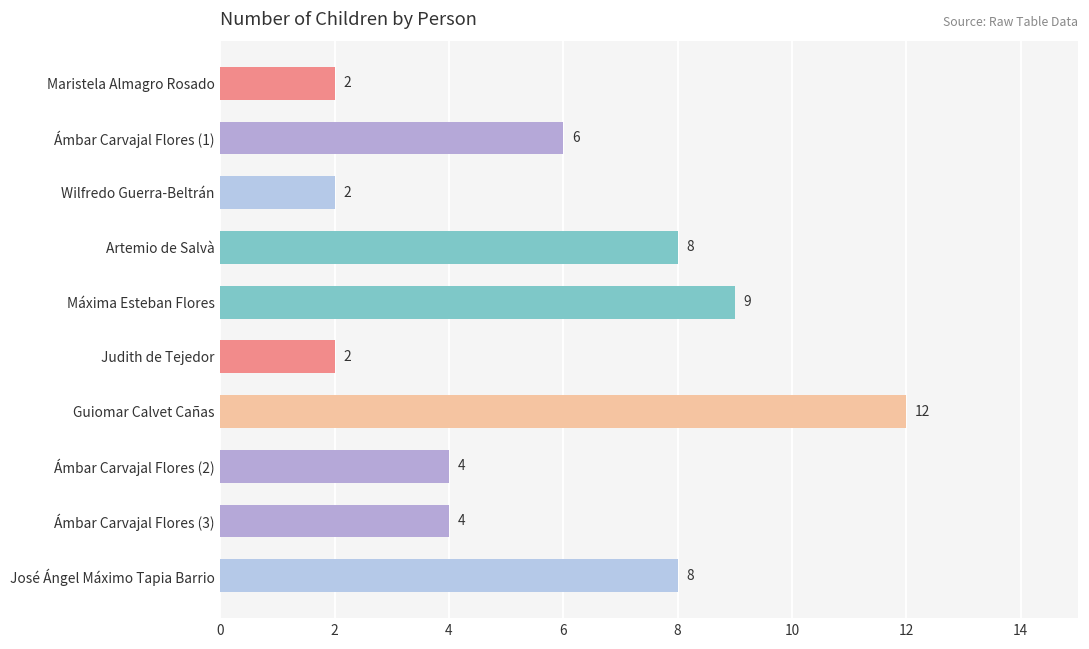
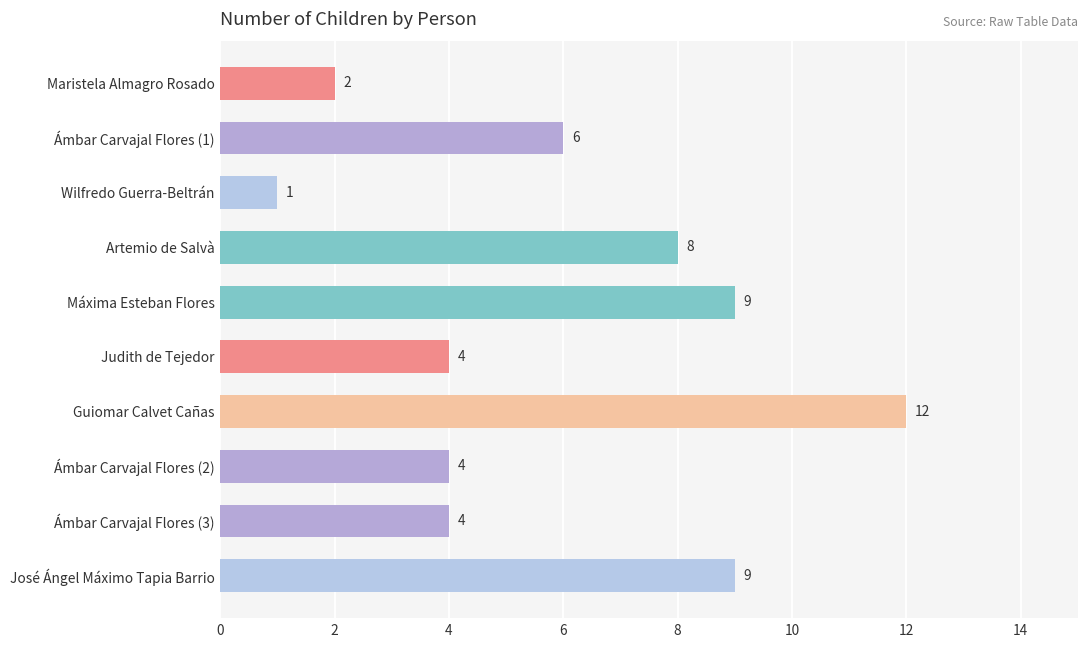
  {
    "Maristela Almagro Rosado": 2,
    "Ámbar Carvajal Flores (1)": 6,
-   "Wilfredo Guerra-Beltrán": 2,
+   "Wilfredo Guerra-Beltrán": 1,
    "Artemio de Salvà": 8,
    "Máxima Esteban Flores": 9,
-   "Judith de Tejedor": 2,
+   "Judith de Tejedor": 4,
    "Guiomar Calvet Cañas": 12,
    "Ámbar Carvajal Flores (2)": 4,
    "Ámbar Carvajal Flores (3)": 4,
-   "José Ángel Máximo Tapia Barrio": 8
+   "José Ángel Máximo Tapia Barrio": 9
  }
